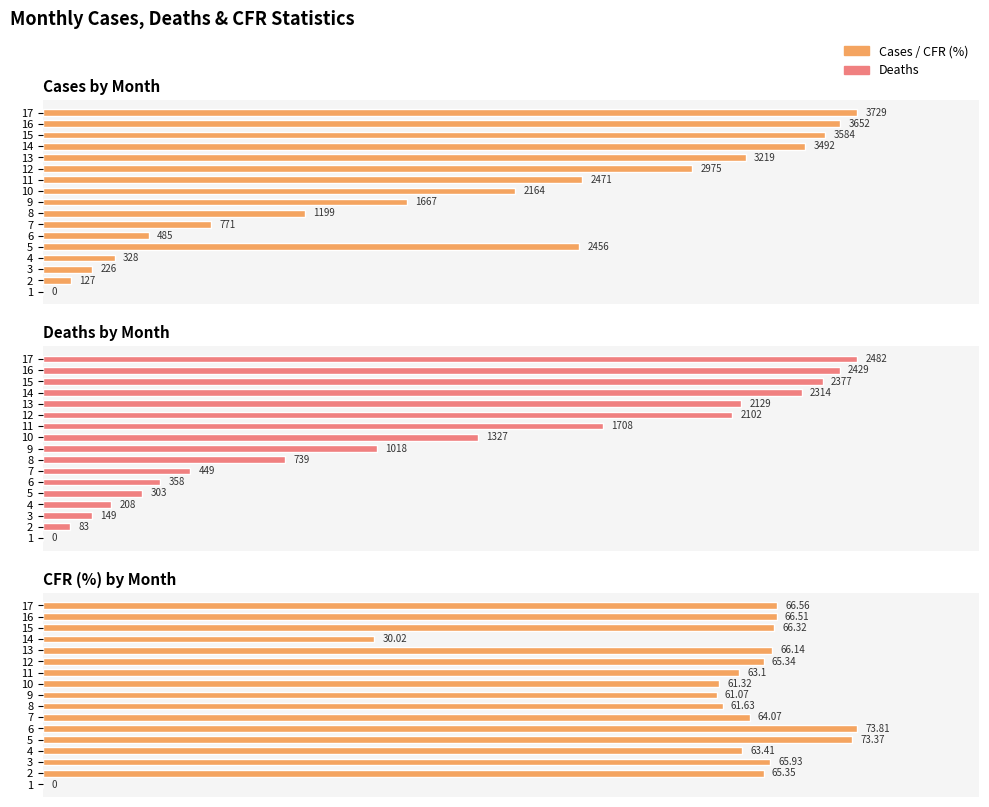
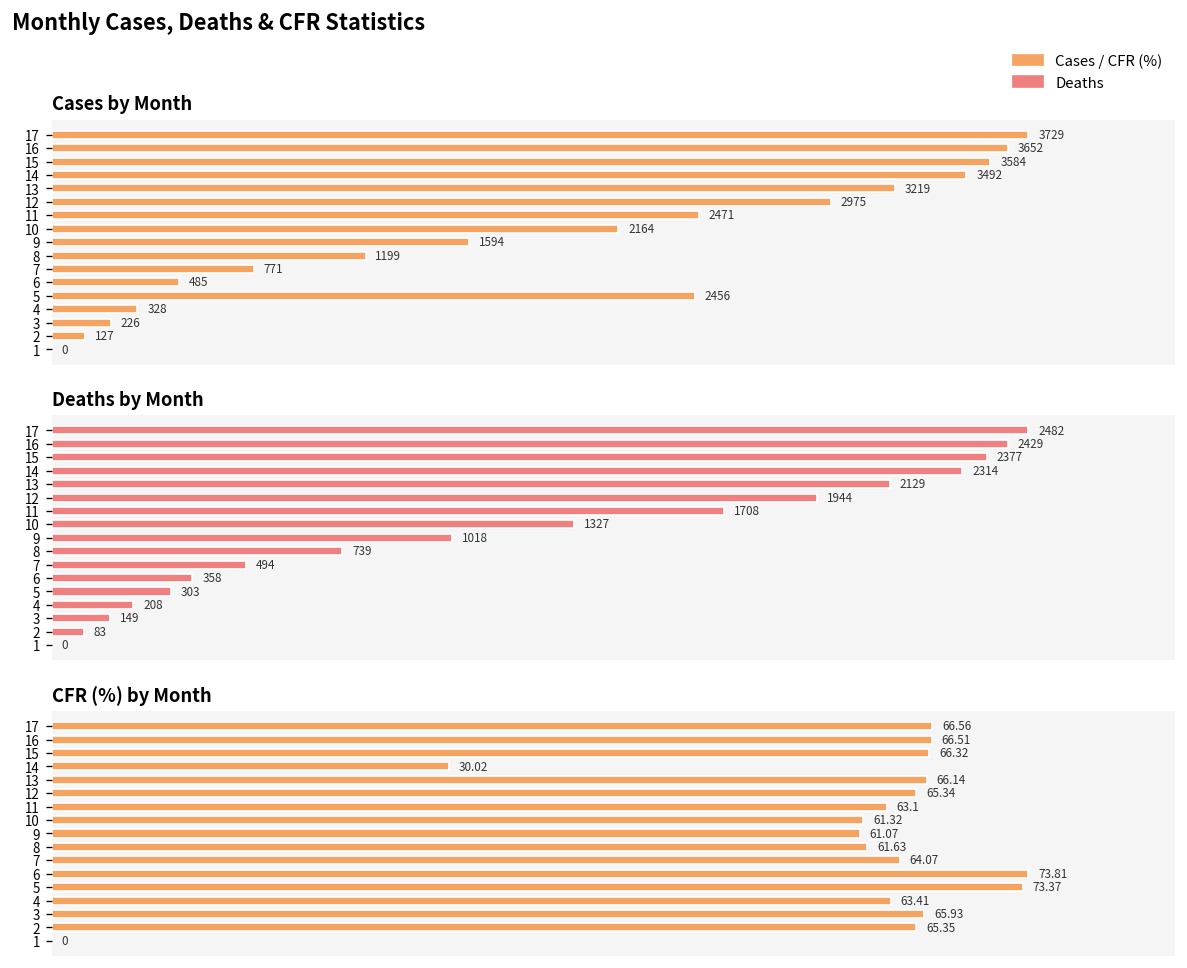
  {
    "Cases by Month": {
      "17": 3729,
      "16": 3652,
      "15": 3584,
      "14": 3492,
      "13": 3219,
      "12": 2975,
      "11": 2471,
      "10": 2164,
-     "9": 1667,
+     "9": 1594,
      "8": 1199,
      "7": 771,
      "6": 485,
      "5": 2456,
      "4": 328,
      "3": 226,
      "2": 127,
      "1": 0
    },
    "Deaths by Month": {
      "17": 2482,
      "16": 2429,
      "15": 2377,
      "14": 2314,
      "13": 2129,
-     "12": 2102,
+     "12": 1944,
      "11": 1708,
      "10": 1327,
      "9": 1018,
      "8": 739,
-     "7": 449,
+     "7": 494,
      "6": 358,
      "5": 303,
      "4": 208,
      "3": 149,
      "2": 83,
      "1": 0
    },
    "CFR (%) by Month": {
      "17": 66.56,
      "16": 66.51,
      "15": 66.32,
      "14": 30.02,
      "13": 66.14,
      "12": 65.34,
      "11": 63.1,
      "10": 61.32,
      "9": 61.07,
      "8": 61.63,
      "7": 64.07,
      "6": 73.81,
      "5": 73.37,
      "4": 63.41,
      "3": 65.93,
      "2": 65.35,
      "1": 0
    }
  }
